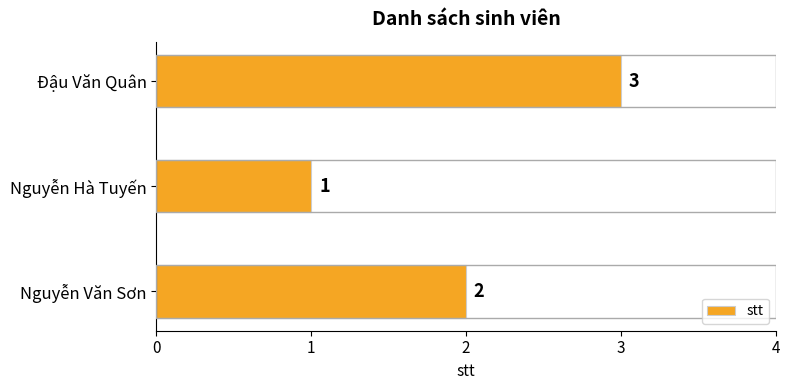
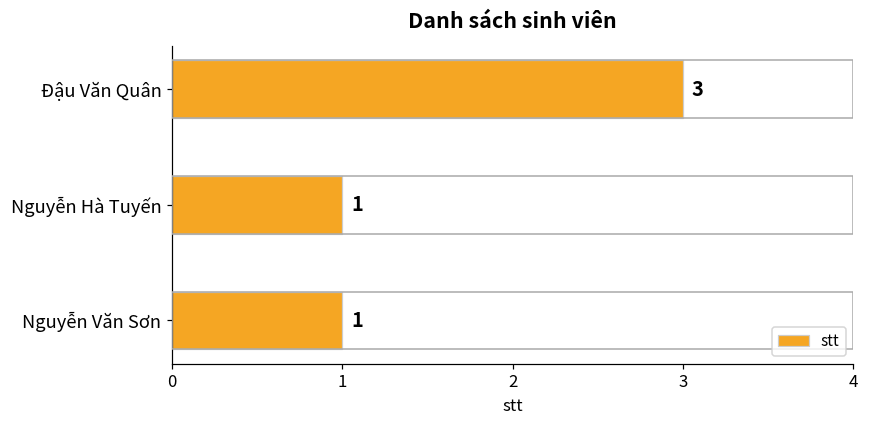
  {
    "Đậu Văn Quân": 3,
    "Nguyễn Hà Tuyến": 1,
-   "Nguyễn Văn Sơn": 2
+   "Nguyễn Văn Sơn": 1
  }
